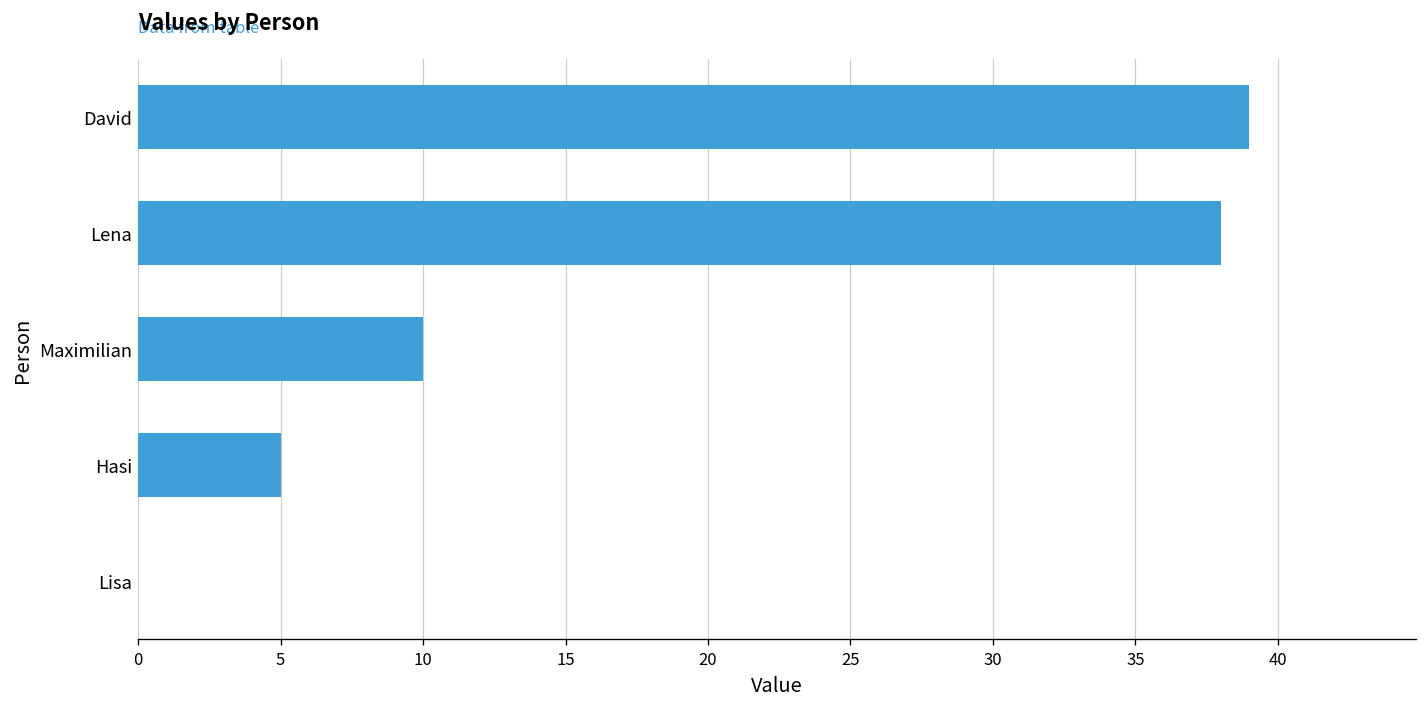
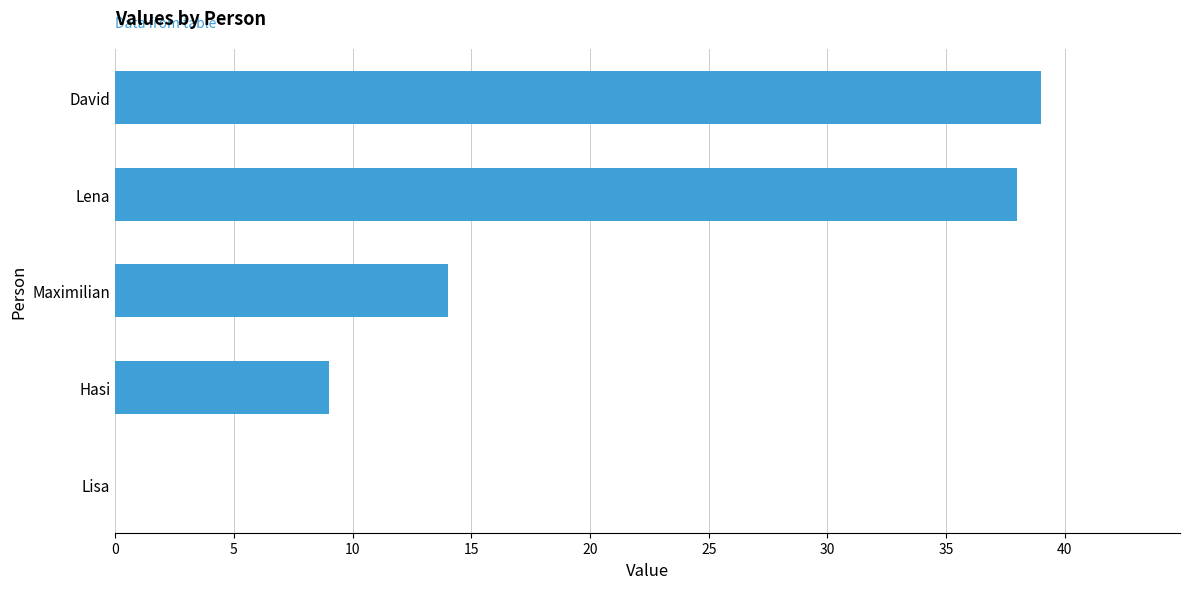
  {
    "David": 39,
    "Lena": 38,
-   "Maximilian": 10,
-   "Hasi": 5,
+   "Maximilian": 14,
+   "Hasi": 9,
    "Lisa": 0
  }
